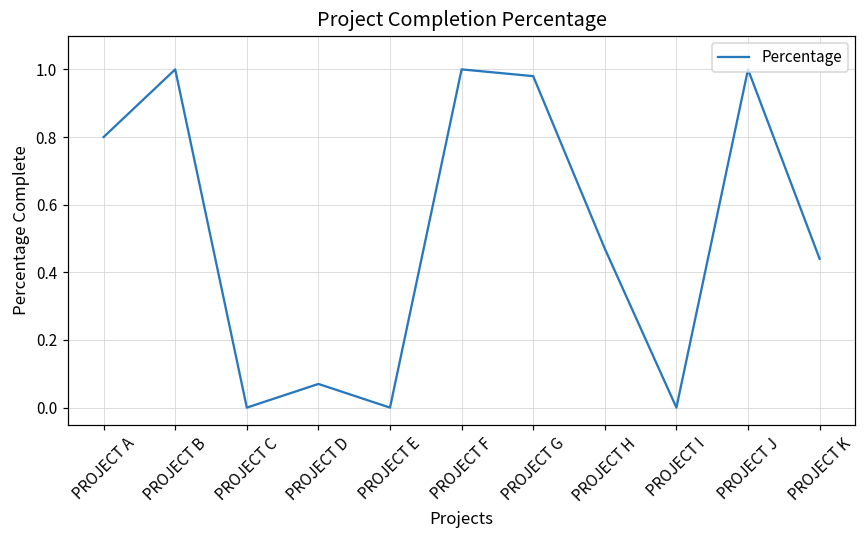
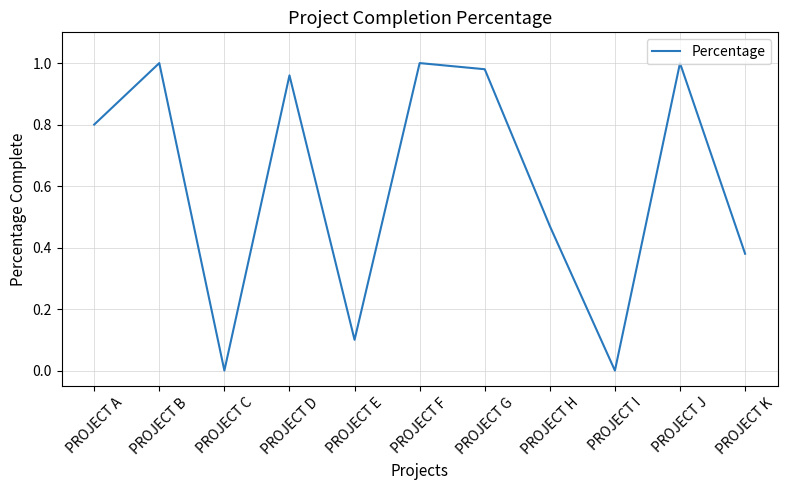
  {
    "PROJECT A": 0.80,
    "PROJECT B": 1.00,
    "PROJECT C": 0.00,
-   "PROJECT D": 0.07,
-   "PROJECT E": 0.0,
+   "PROJECT D": 0.96,
+   "PROJECT E": 0.1,
    "PROJECT F": 1.00,
    "PROJECT G": 0.98,
    "PROJECT H": 0.47,
    "PROJECT I": 0.00,
-   "PROJECT K": 0.44
+   "PROJECT K": 0.38
  }
